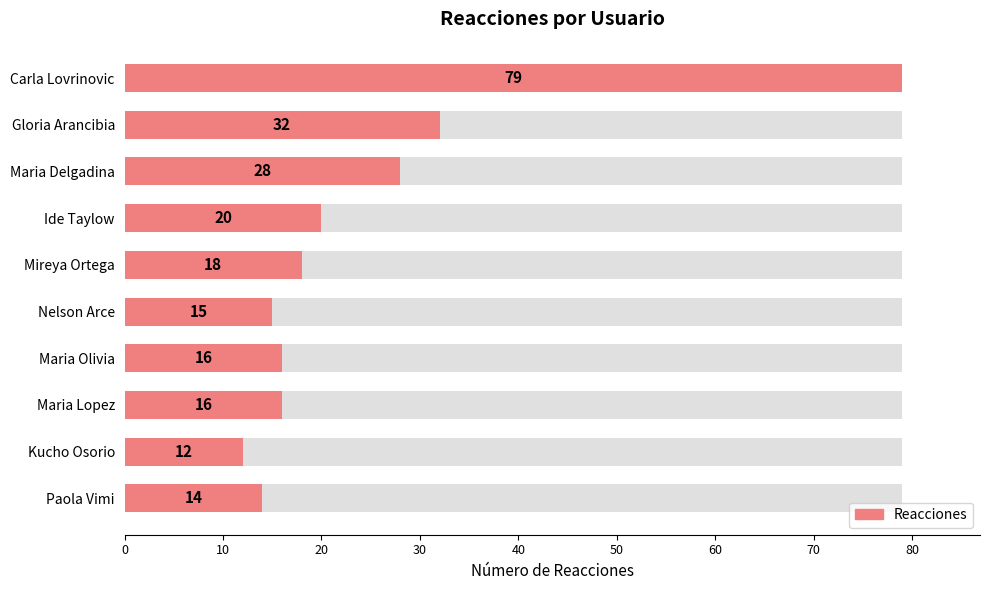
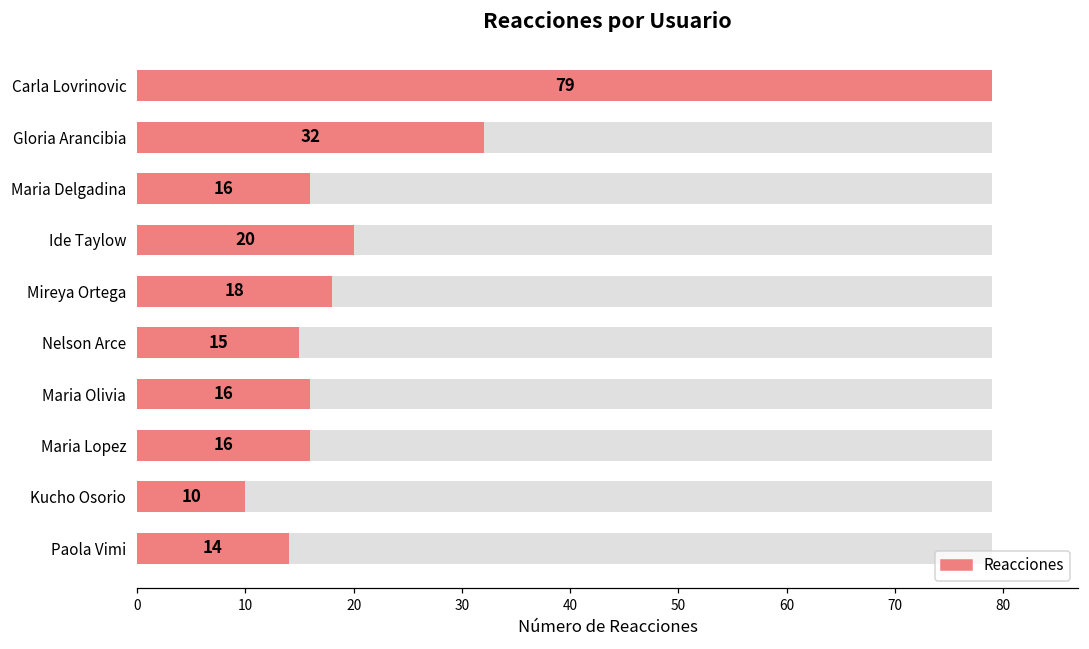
  {
    "Reacciones": {
      "Carla Lovrinovic": 79,
-     "Maria Delgadina": 28,
-     "Kucho Osorio": 12
+     "Maria Delgadina": 16,
+     "Kucho Osorio": 10
    }
  }
